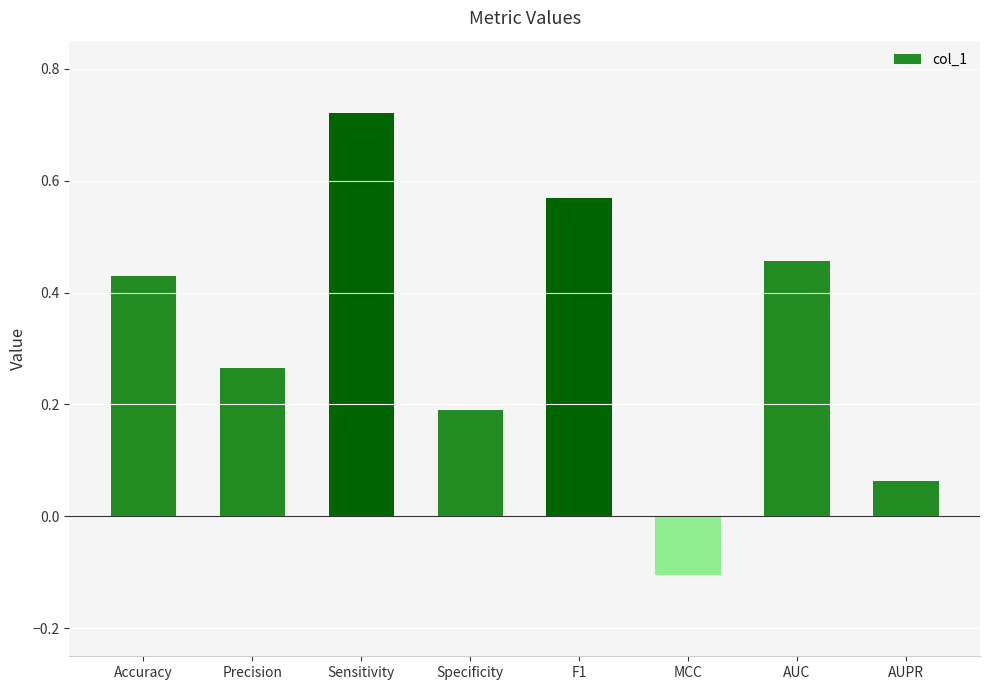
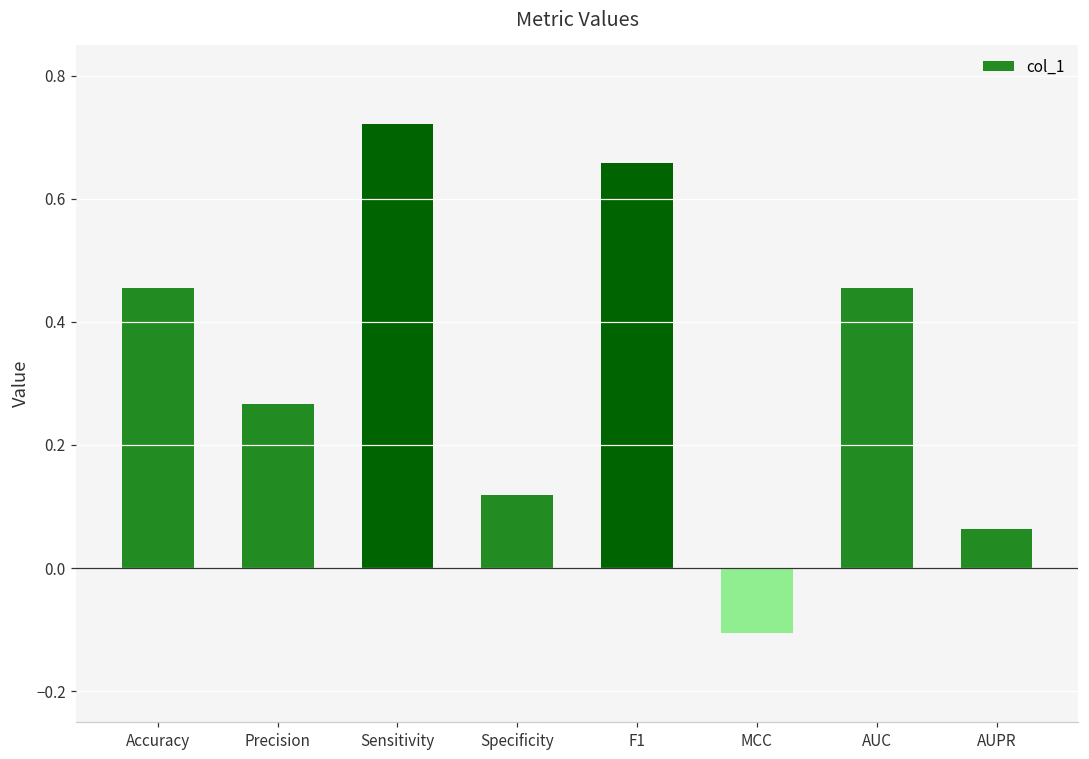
  {
-   "Accuracy": 0.43,
+   "Accuracy": 0.46,
    "Precision": 0.27,
    "Sensitivity": 0.72,
-   "Specificity": 0.19,
-   "F1": 0.57,
+   "Specificity": 0.12,
+   "F1": 0.66,
    "MCC": -0.11,
    "AUC": 0.46,
    "AUPR": 0.06
  }
